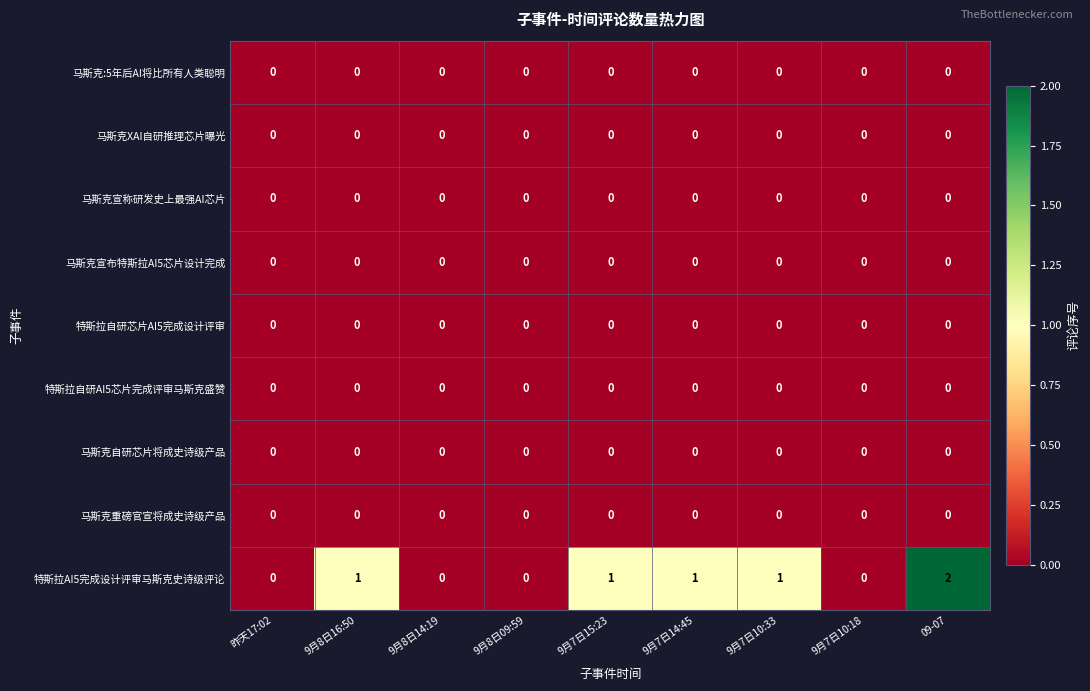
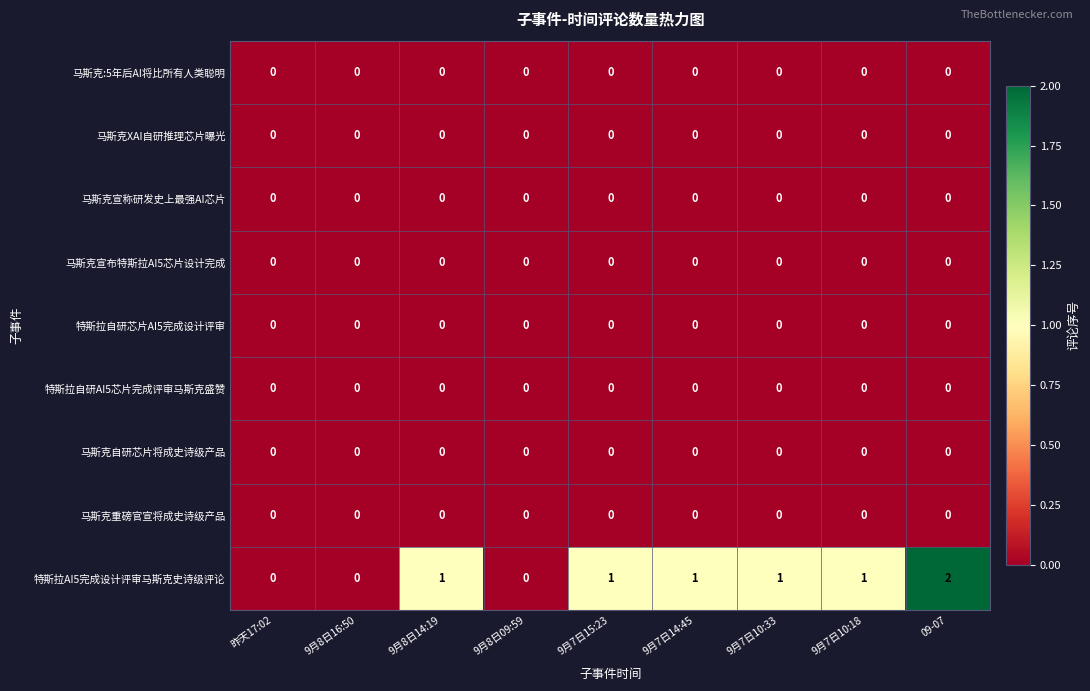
  {
    "马斯克:5年后AI将比所有人类聪明": {
      "昨天17:02": 0,
      "9月8日16:50": 0,
      "9月8日14:19": 0,
      "9月8日09:59": 0,
      "9月7日15:23": 0,
      "9月7日14:45": 0,
      "9月7日10:33": 0,
      "9月7日10:18": 0,
      "09-07": 0
    },
    "马斯克XAI自研推理芯片曝光": {
      "昨天17:02": 0,
      "9月8日16:50": 0,
      "9月8日14:19": 0,
      "9月8日09:59": 0,
      "9月7日15:23": 0,
      "9月7日14:45": 0,
      "9月7日10:33": 0,
      "9月7日10:18": 0,
      "09-07": 0
    },
    "马斯克宣称研发史上最强AI芯片": {
      "昨天17:02": 0,
      "9月8日16:50": 0,
      "9月8日14:19": 0,
      "9月8日09:59": 0,
      "9月7日15:23": 0,
      "9月7日14:45": 0,
      "9月7日10:33": 0,
      "9月7日10:18": 0,
      "09-07": 0
    },
    "马斯克宣布特斯拉AI5芯片设计完成": {
      "昨天17:02": 0,
      "9月8日16:50": 0,
      "9月8日14:19": 0,
      "9月8日09:59": 0,
      "9月7日15:23": 0,
      "9月7日14:45": 0,
      "9月7日10:33": 0,
      "9月7日10:18": 0,
      "09-07": 0
    },
    "特斯拉自研芯片AI5完成设计评审": {
      "昨天17:02": 0,
      "9月8日16:50": 0,
      "9月8日14:19": 0,
      "9月8日09:59": 0,
      "9月7日15:23": 0,
      "9月7日14:45": 0,
      "9月7日10:33": 0,
      "9月7日10:18": 0,
      "09-07": 0
    },
    "特斯拉自研AI5芯片完成评审马斯克盛赞": {
      "昨天17:02": 0,
      "9月8日16:50": 0,
      "9月8日14:19": 0,
      "9月8日09:59": 0,
      "9月7日15:23": 0,
      "9月7日14:45": 0,
      "9月7日10:33": 0,
      "9月7日10:18": 0,
      "09-07": 0
    },
    "马斯克自研芯片将成史诗级产品": {
      "昨天17:02": 0,
      "9月8日16:50": 0,
      "9月8日14:19": 0,
      "9月8日09:59": 0,
      "9月7日15:23": 0,
      "9月7日14:45": 0,
      "9月7日10:33": 0,
      "9月7日10:18": 0,
      "09-07": 0
    },
    "马斯克重磅官宣将成史诗级产品": {
      "昨天17:02": 0,
      "9月8日16:50": 0,
      "9月8日14:19": 0,
      "9月8日09:59": 0,
      "9月7日15:23": 0,
      "9月7日14:45": 0,
      "9月7日10:33": 0,
      "9月7日10:18": 0,
      "09-07": 0
    },
    "特斯拉AI5完成设计评审马斯克史诗级评论": {
      "昨天17:02": 0,
-     "9月8日16:50": 1,
-     "9月8日14:19": 0,
+     "9月8日16:50": 0,
+     "9月8日14:19": 1,
      "9月8日09:59": 0,
      "9月7日15:23": 1,
      "9月7日14:45": 1,
      "9月7日10:33": 1,
-     "9月7日10:18": 0,
+     "9月7日10:18": 1,
      "09-07": 2
    }
  }
